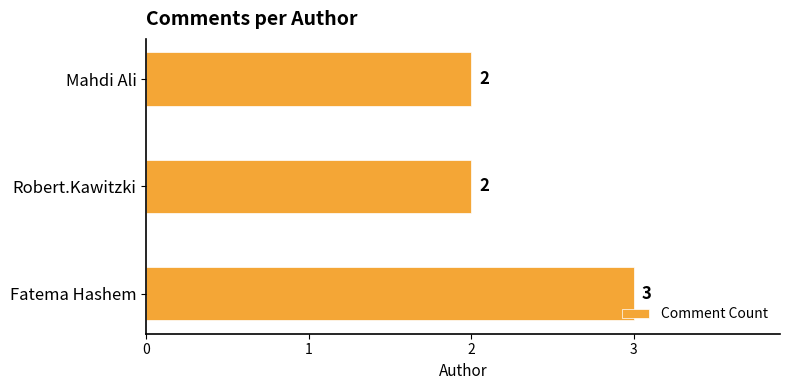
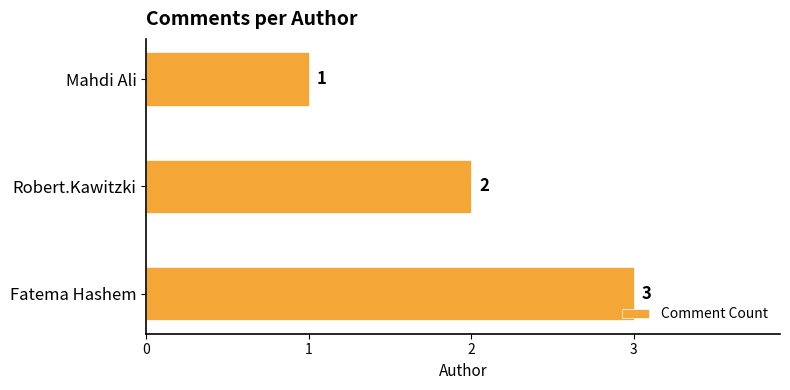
  {
-   "Mahdi Ali": 2,
+   "Mahdi Ali": 1,
    "Robert.Kawitzki": 2,
    "Fatema Hashem": 3
  }
